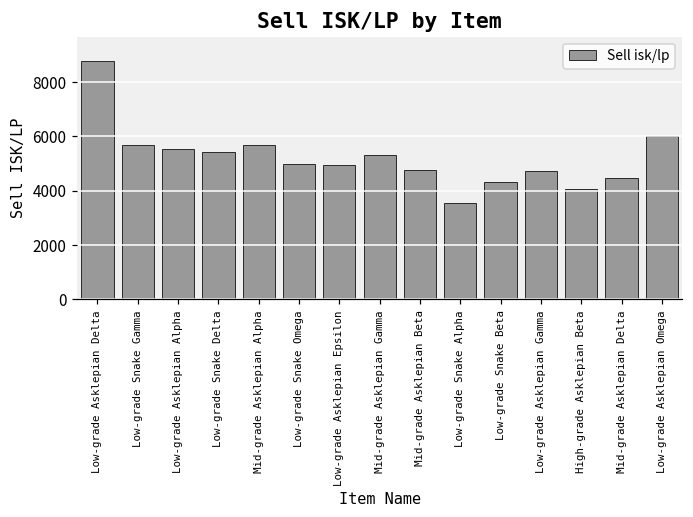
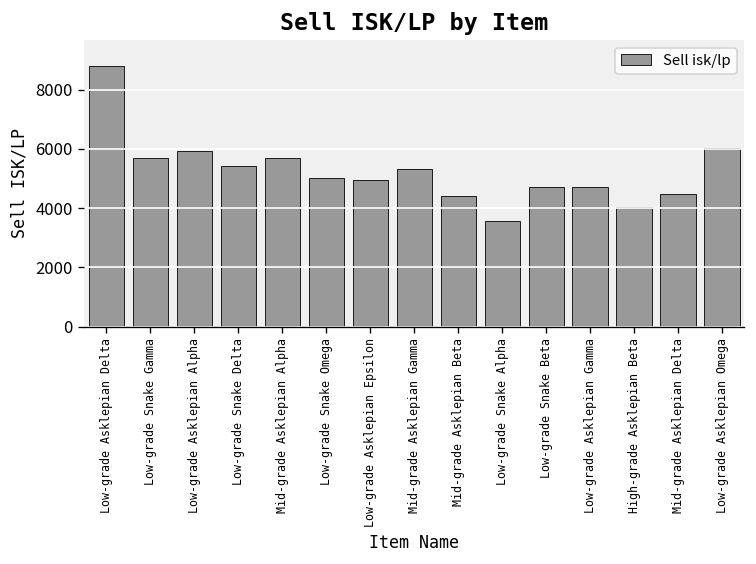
  {
    "Low-grade Asklepian Delta": 8800,
    "Low-grade Snake Gamma": 5700,
-   "Low-grade Asklepian Alpha": 5500,
+   "Low-grade Asklepian Alpha": 5900,
    "Low-grade Snake Delta": 5400,
    "Mid-grade Asklepian Alpha": 5700,
    "Low-grade Snake Omega": 5000,
    "Low-grade Asklepian Epsilon": 4900,
    "Mid-grade Asklepian Gamma": 5300,
-   "Mid-grade Asklepian Beta": 4800,
+   "Mid-grade Asklepian Beta": 4400,
    "Low-grade Snake Alpha": 3600,
-   "Low-grade Snake Beta": 4300,
+   "Low-grade Snake Beta": 4700,
    "Low-grade Asklepian Gamma": 4700,
    "High-grade Asklepian Beta": 4000,
    "Mid-grade Asklepian Delta": 4500,
    "Low-grade Asklepian Omega": 6000
  }
